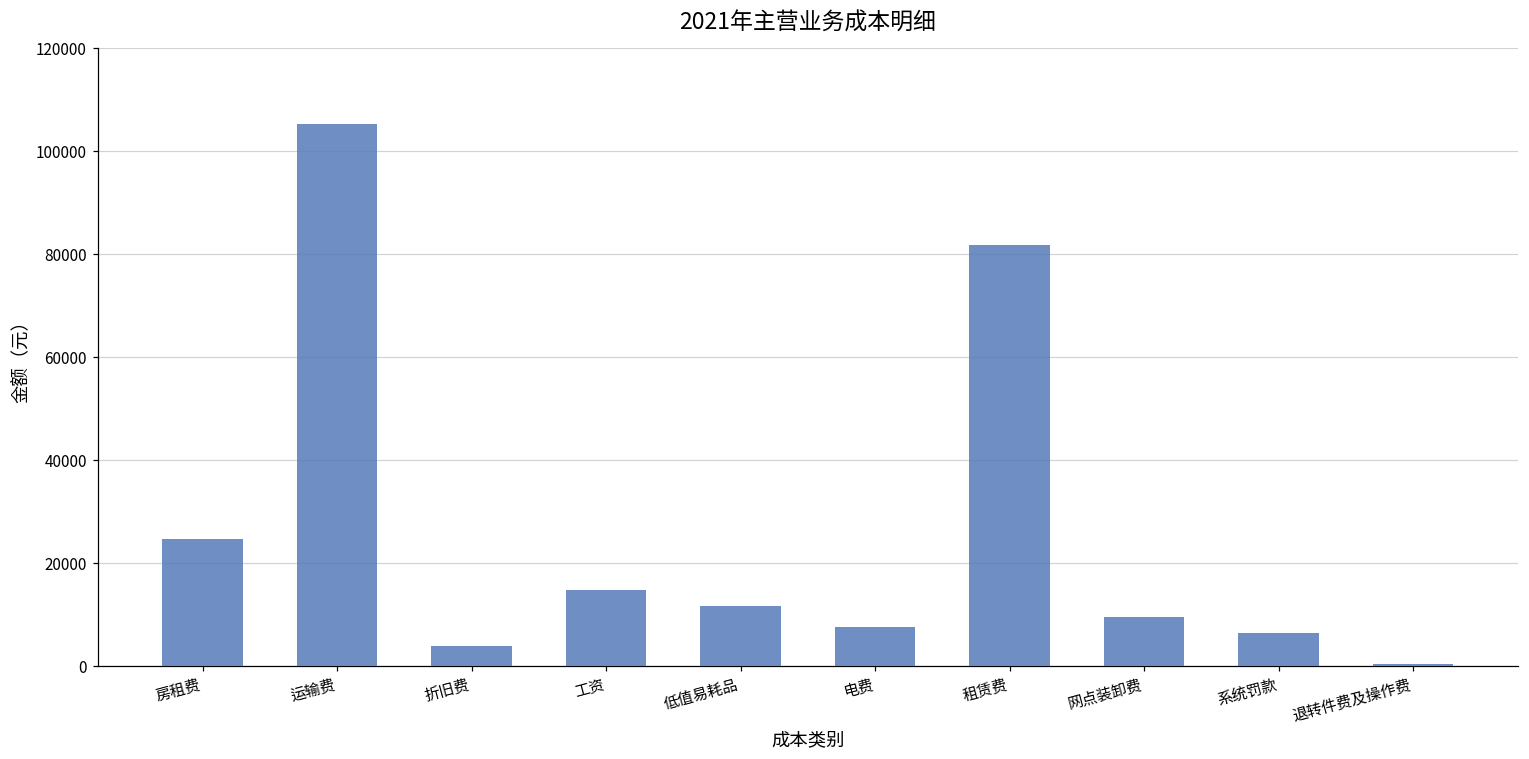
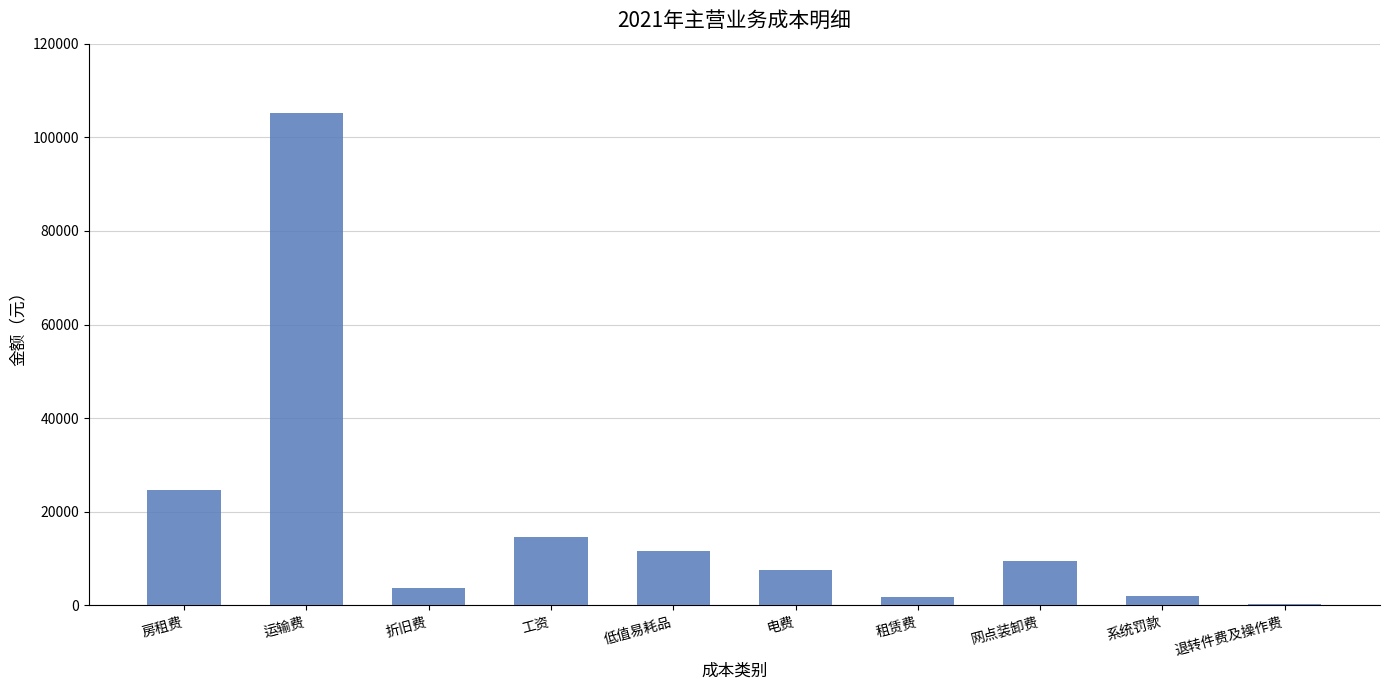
  {
    "房租费": 25000,
    "运输费": 105000,
    "折旧费": 4000,
    "工资": 15000,
    "低值易耗品": 12000,
    "电费": 8000,
-   "租赁费": 82000,
+   "租赁费": 2000,
    "网点装卸费": 10000,
-   "系统罚款": 6000
+   "系统罚款": 2000
  }
